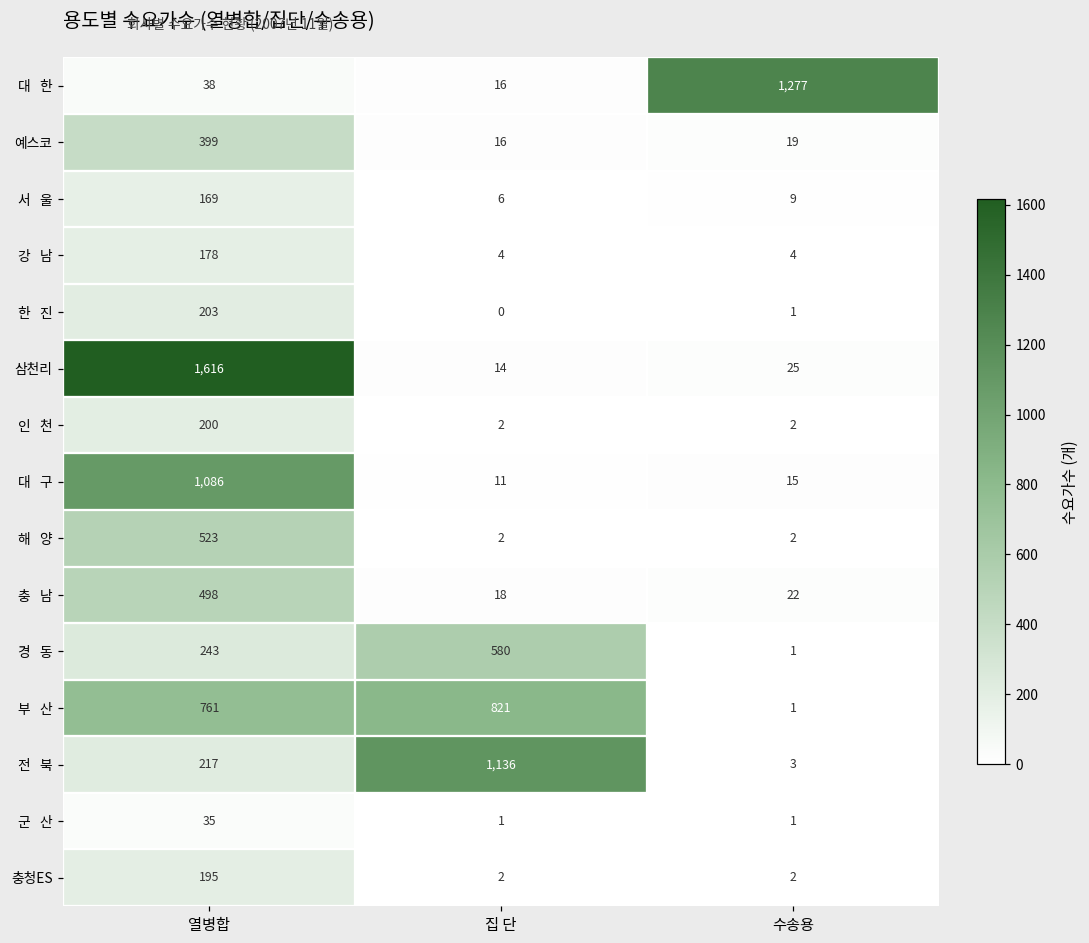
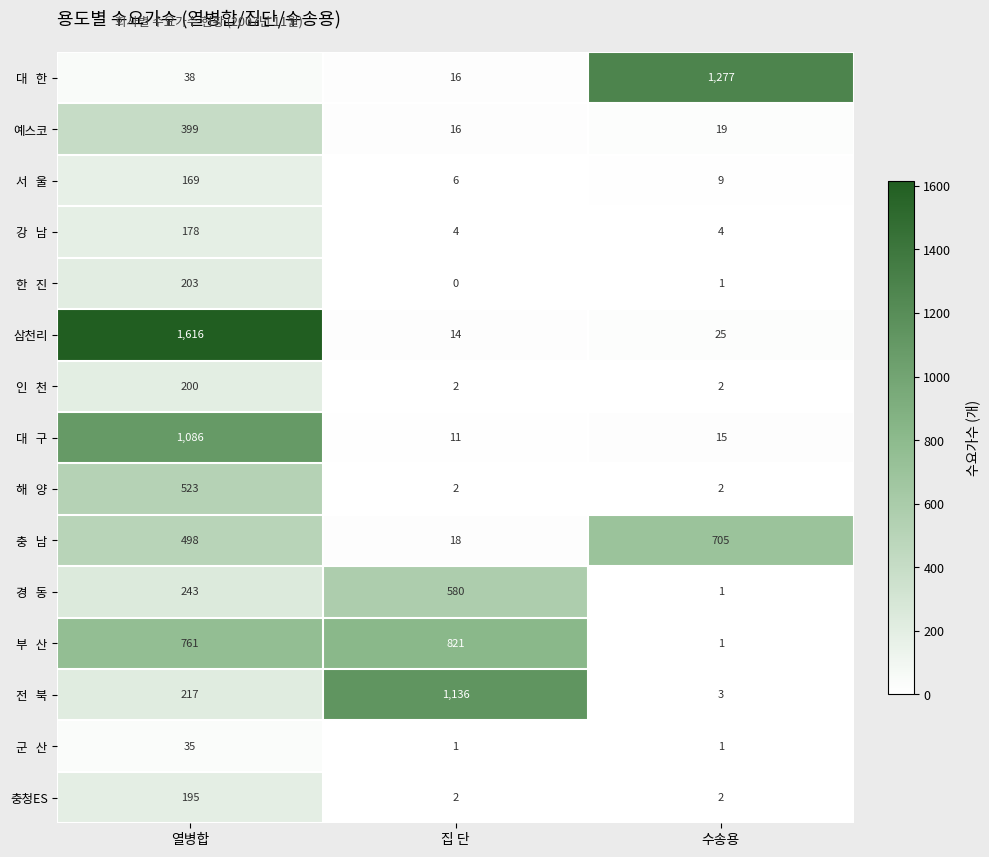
  {
    "대 한": {
      "열병합": "38",
      "집 단": "16",
      "수송용": "1,277"
    },
    "예스코": {
      "열병합": "399",
      "집 단": "16",
      "수송용": "19"
    },
    "서 울": {
      "열병합": "169",
      "집 단": "6",
      "수송용": "9"
    },
    "강 남": {
      "열병합": "178",
      "집 단": "4",
      "수송용": "4"
    },
    "한 진": {
      "열병합": "203",
      "집 단": "0",
      "수송용": "1"
    },
    "삼천리": {
      "열병합": "1,616",
      "집 단": "14",
      "수송용": "25"
    },
    "인 천": {
      "열병합": "200",
      "집 단": "2",
      "수송용": "2"
    },
    "대 구": {
      "열병합": "1,086",
      "집 단": "11",
      "수송용": "15"
    },
    "해 양": {
      "열병합": "523",
      "집 단": "2",
      "수송용": "2"
    },
    "충 남": {
      "열병합": "498",
      "집 단": "18",
-     "수송용": "22"
+     "수송용": "705"
    },
    "경 동": {
      "열병합": "243",
      "집 단": "580",
      "수송용": "1"
    },
    "부 산": {
      "열병합": "761",
      "집 단": "821",
      "수송용": "1"
    },
    "전 북": {
      "열병합": "217",
      "집 단": "1,136",
      "수송용": "3"
    },
    "군 산": {
      "열병합": "35",
      "집 단": "1",
      "수송용": "1"
    },
    "충청ES": {
      "열병합": "195",
      "집 단": "2",
      "수송용": "2"
    }
  }
